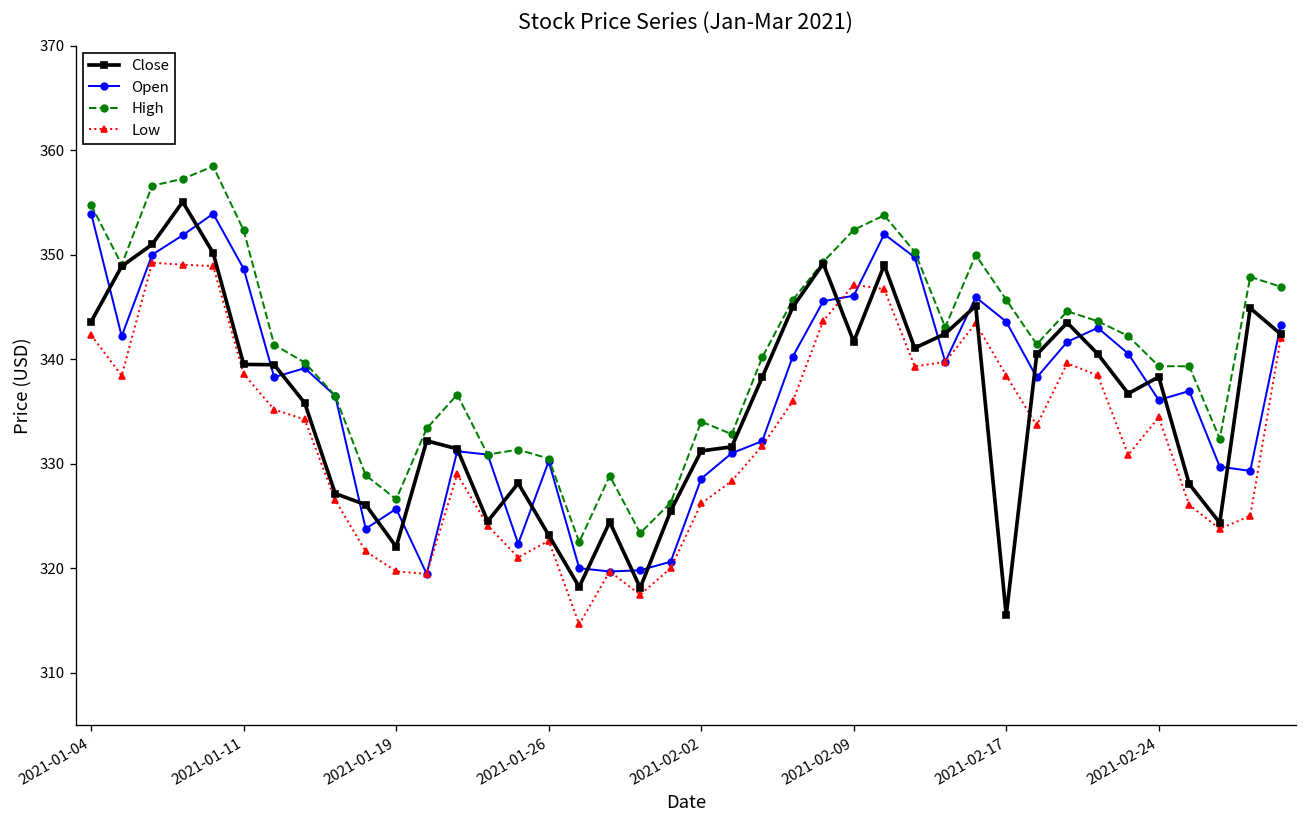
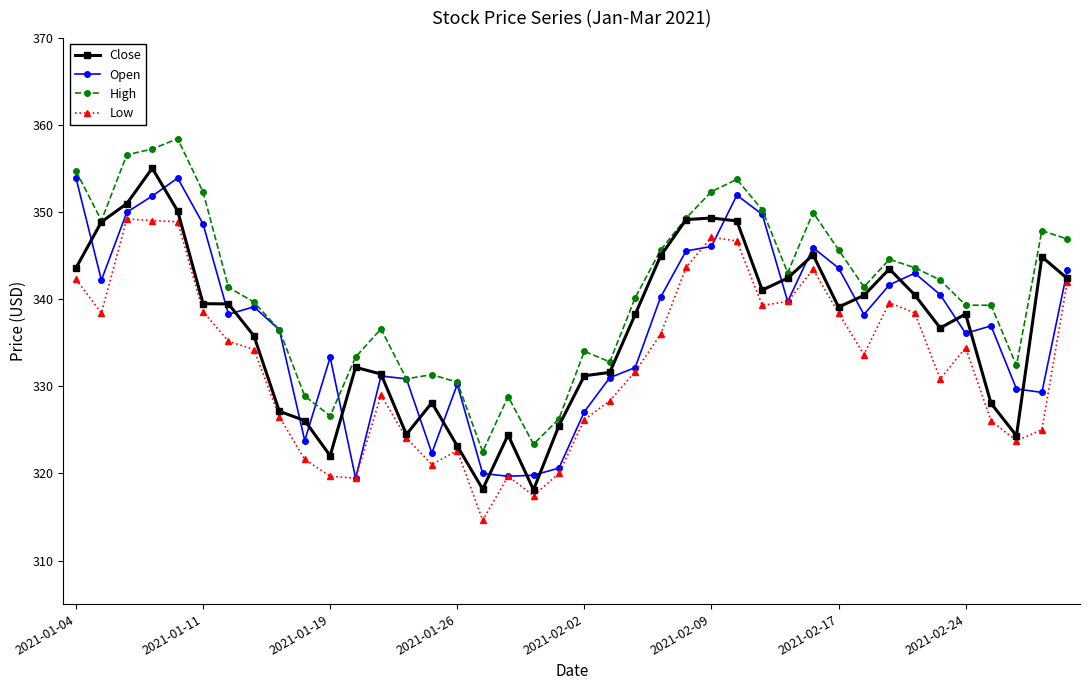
  {
    "Close": {
      "2021-01-04": 344,
      "2021-01-11": 340,
      "2021-01-19": 322,
      "2021-01-26": 323,
      "2021-02-02": 331,
-     "2021-02-09": 342,
-     "2021-02-17": 315,
+     "2021-02-09": 349,
+     "2021-02-17": 339,
      "2021-02-24": 338
    },
    "Open": {
      "2021-01-04": 354,
      "2021-01-11": 349,
-     "2021-01-19": 326,
-     "2021-02-02": 329,
+     "2021-01-19": 333,
+     "2021-02-02": 327,
      "2021-02-09": 346,
      "2021-02-17": 344,
      "2021-02-24": 336
    },
    "High": {
      "2021-01-04": 355,
      "2021-01-11": 352,
      "2021-01-19": 327,
      "2021-02-02": 334,
      "2021-02-09": 352,
      "2021-02-17": 346,
      "2021-02-24": 339
    },
    "Low": {
      "2021-01-04": 342,
      "2021-01-11": 339,
      "2021-01-19": 320,
      "2021-01-26": 323,
      "2021-02-02": 326,
      "2021-02-09": 347,
      "2021-02-17": 338,
      "2021-02-24": 334
    }
  }
